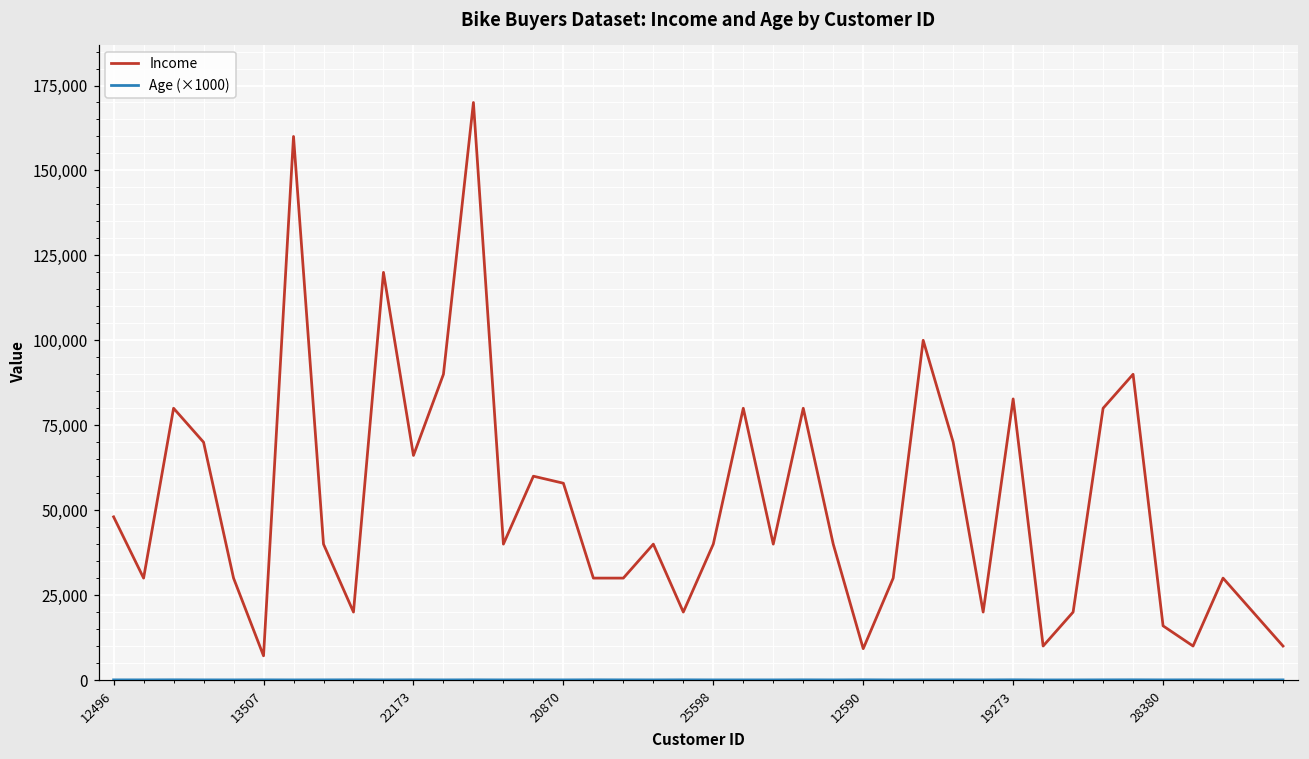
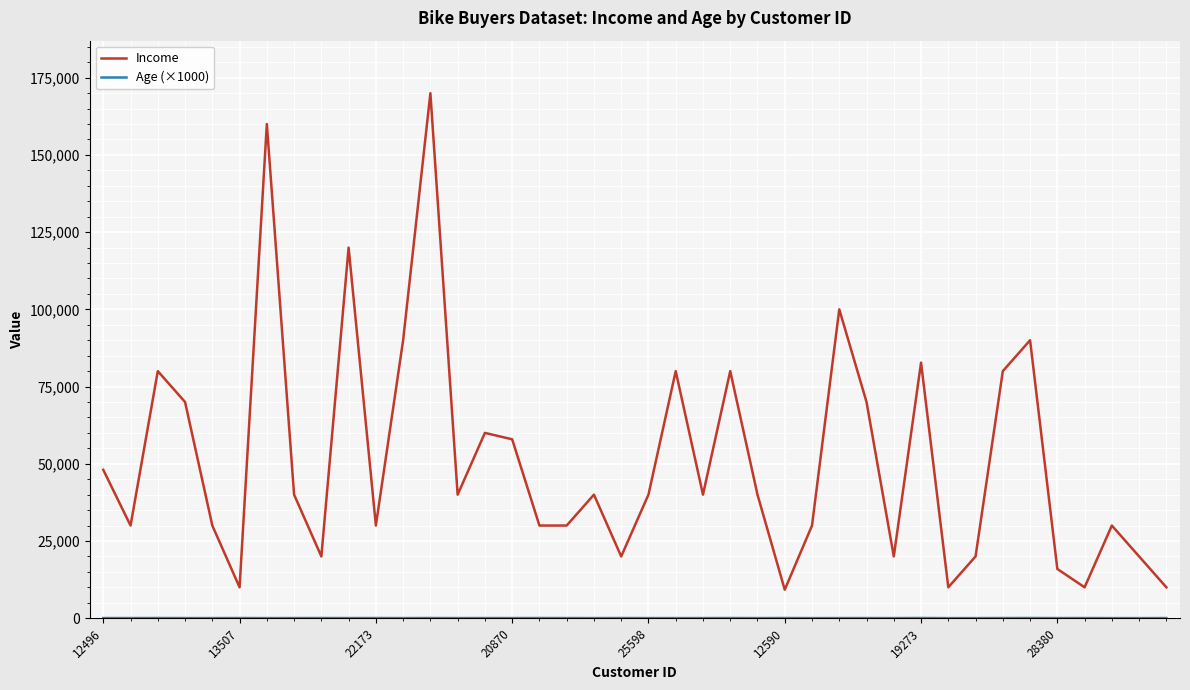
  {
    "Income": {
      "12496": "48,000",
-     "13507": "7,000",
-     "22173": "66,000",
+     "13507": "10,000",
+     "22173": "30,000",
      "20870": "58,000",
      "25598": "40,000",
      "12590": "9,000",
      "19273": "83,000",
      "28380": "16,000"
    },
    "Age (×1000)": {
      "12496": "0",
      "13507": "0",
      "22173": "0",
      "20870": "0",
      "25598": "0",
      "12590": "0",
      "19273": "0",
      "28380": "0"
    }
  }
